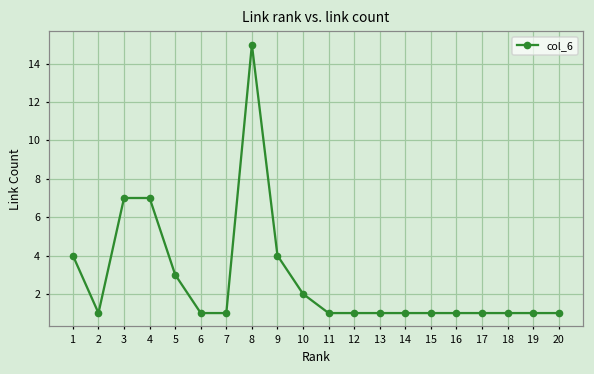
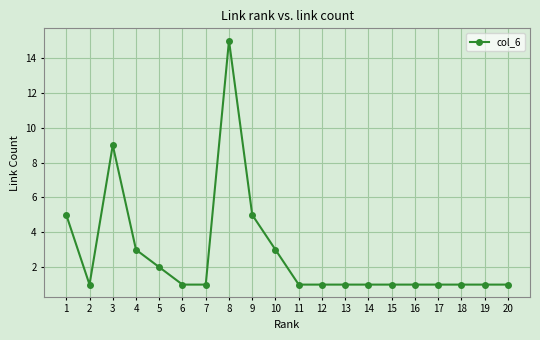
  {
-   "1": 4,
+   "1": 5,
    "2": 1,
-   "3": 7,
-   "4": 7,
-   "5": 3,
+   "3": 9,
+   "4": 3,
+   "5": 2,
    "6": 1,
    "7": 1,
    "8": 15,
-   "9": 4,
-   "10": 2,
+   "9": 5,
+   "10": 3,
    "11": 1,
    "12": 1,
    "13": 1,
    "14": 1,
    "15": 1,
    "16": 1,
    "17": 1,
    "18": 1,
    "19": 1,
    "20": 1
  }
